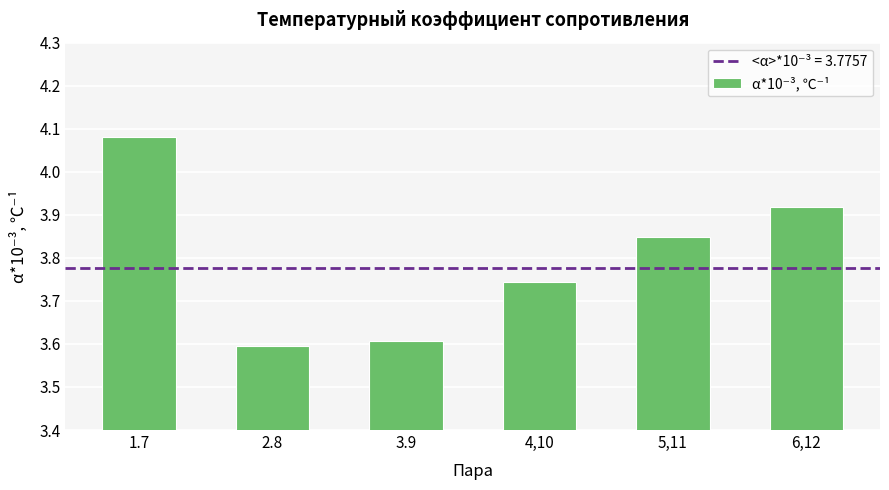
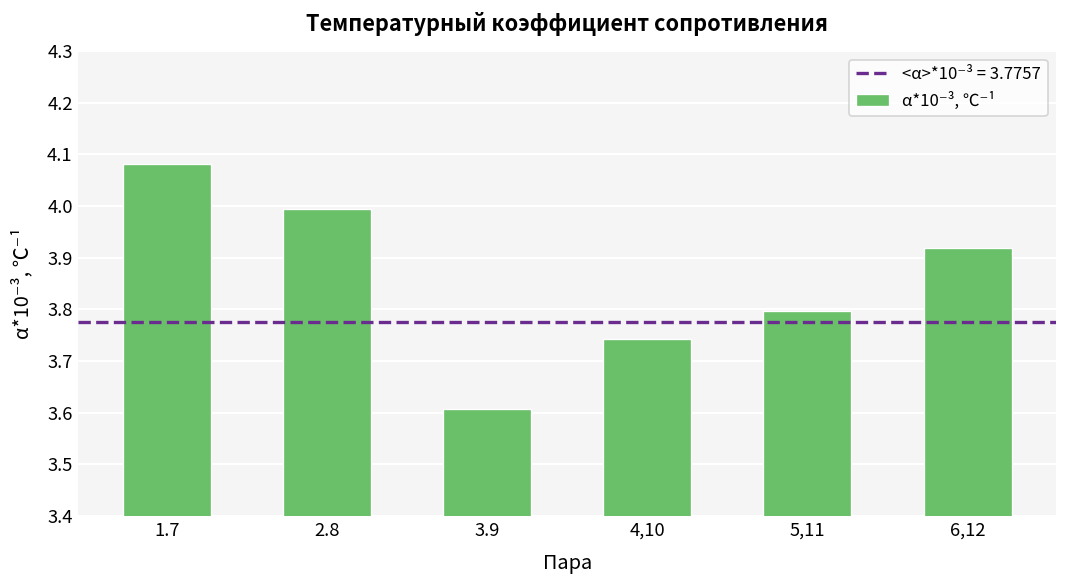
  {
    "1.7": 4.08,
-   "2.8": 3.59,
+   "2.8": 4.00,
    "3.9": 3.61,
    "4,10": 3.74,
-   "5,11": 3.85,
+   "5,11": 3.80,
    "6,12": 3.92
  }
